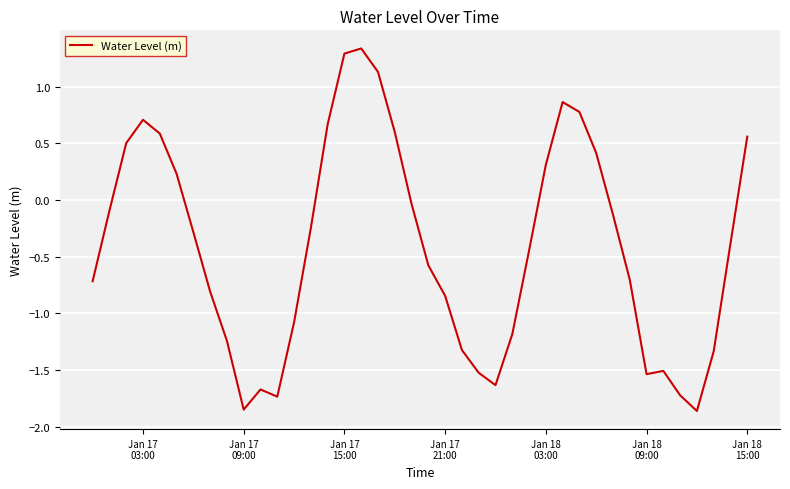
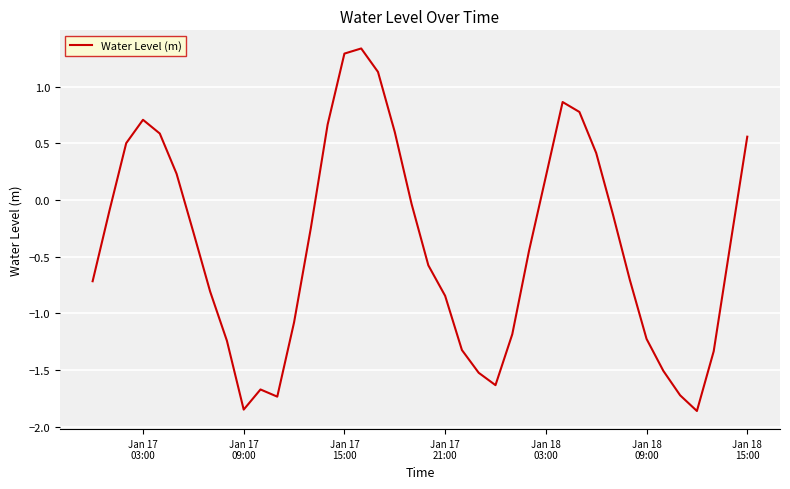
  {
    "Jan 17 03:00": 0.71,
    "Jan 17 09:00": -1.85,
    "Jan 17 15:00": 1.29,
    "Jan 17 21:00": -0.85,
-   "Jan 18 03:00": 0.31,
-   "Jan 18 09:00": -1.54,
+   "Jan 18 03:00": 0.21,
+   "Jan 18 09:00": -1.23,
    "Jan 18 15:00": 0.56
  }
